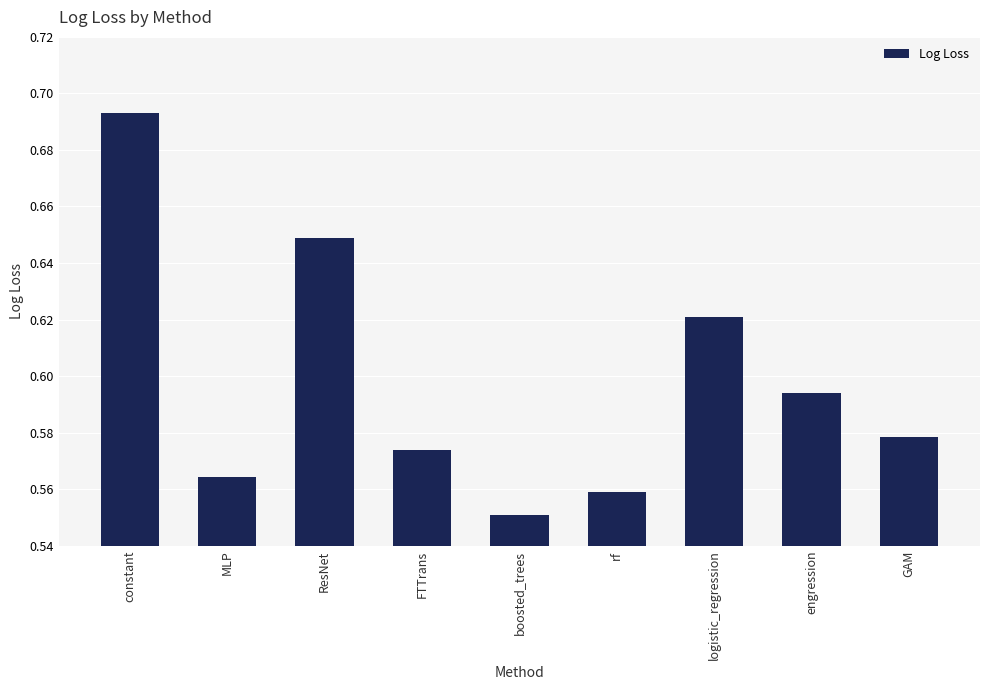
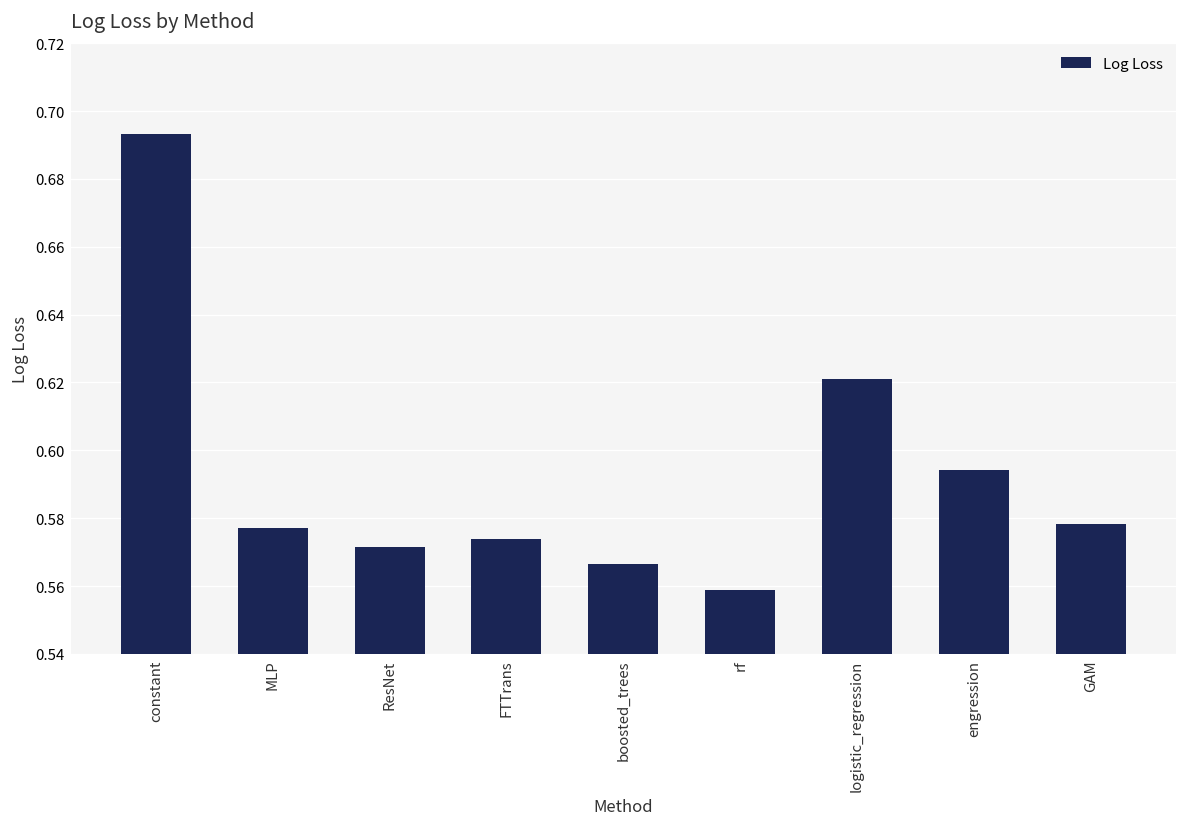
  {
    "constant": 0.693,
-   "MLP": 0.564,
-   "ResNet": 0.649,
+   "MLP": 0.577,
+   "ResNet": 0.572,
    "FTTrans": 0.574,
-   "boosted_trees": 0.551,
+   "boosted_trees": 0.566,
    "rf": 0.559,
    "logistic_regression": 0.621,
    "engression": 0.594,
    "GAM": 0.578
  }
